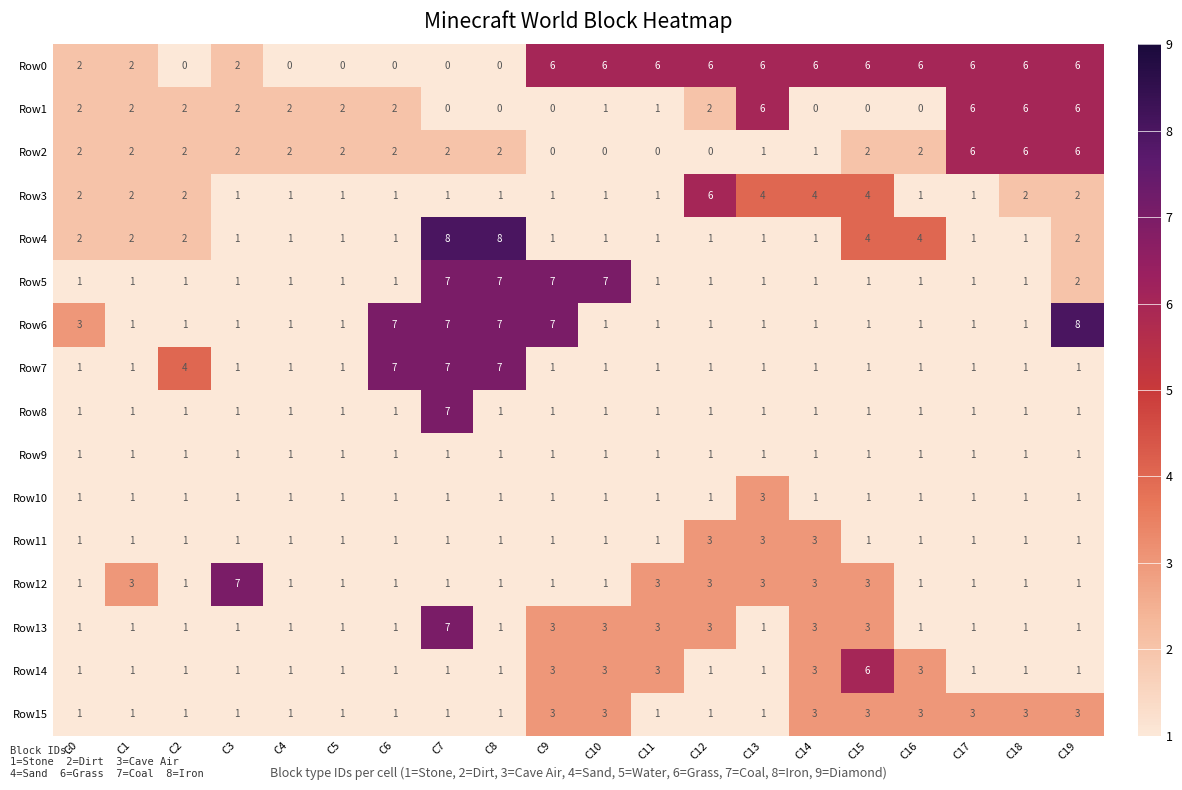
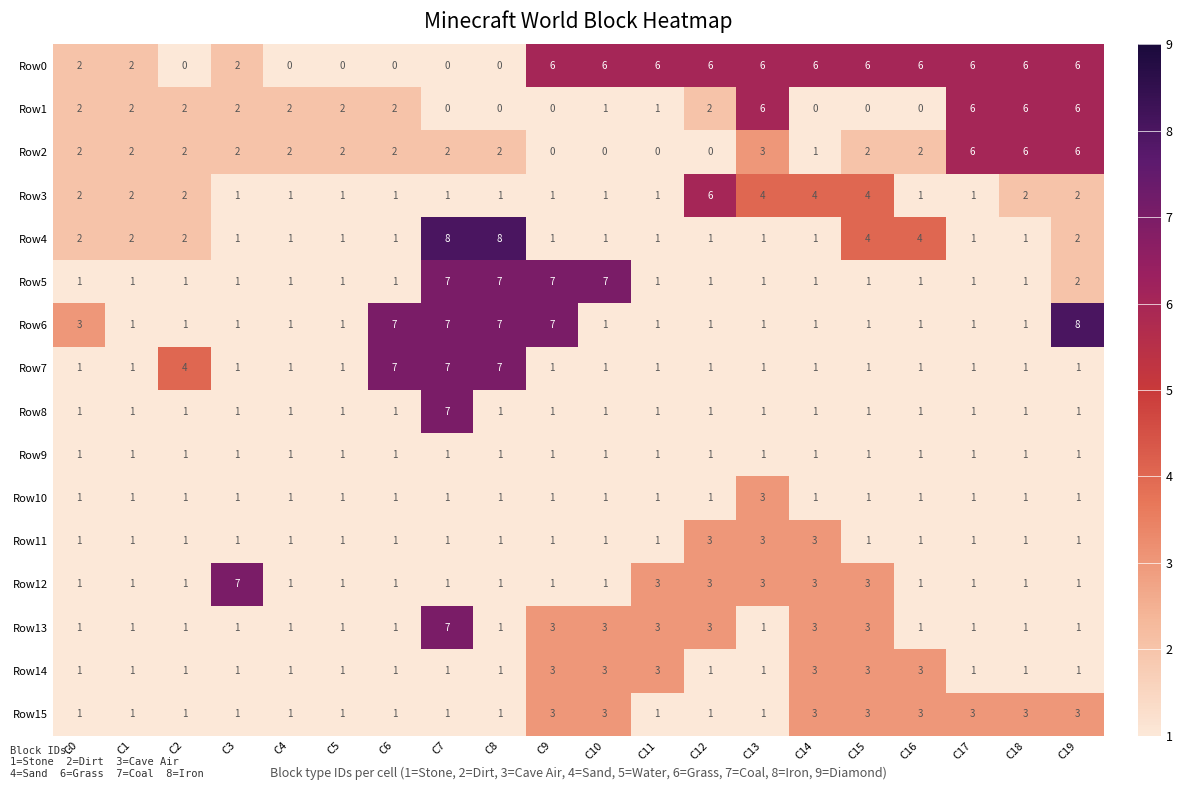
  {
    "Row2": {
      "C0": 2,
      "C1": 2,
      "C2": 2,
      "C3": 2,
      "C4": 2,
      "C5": 2,
      "C6": 2,
      "C7": 2,
      "C8": 2,
      "C9": 0,
      "C10": 0,
      "C11": 0,
      "C12": 0,
-     "C13": 1,
+     "C13": 3,
      "C14": 1,
      "C15": 2,
      "C16": 2,
      "C17": 6,
      "C18": 6,
      "C19": 6
    },
    "Row12": {
      "C0": 1,
-     "C1": 3,
+     "C1": 1,
      "C2": 1,
      "C3": 7,
      "C4": 1,
      "C5": 1,
      "C6": 1,
      "C7": 1,
      "C8": 1,
      "C9": 1,
      "C10": 1,
      "C11": 3,
      "C12": 3,
      "C13": 3,
      "C14": 3,
      "C15": 3,
      "C16": 1,
      "C17": 1,
      "C18": 1,
      "C19": 1
    },
    "Row14": {
      "C0": 1,
      "C1": 1,
      "C2": 1,
      "C3": 1,
      "C4": 1,
      "C5": 1,
      "C6": 1,
      "C7": 1,
      "C8": 1,
      "C9": 3,
      "C10": 3,
      "C11": 3,
      "C12": 1,
      "C13": 1,
      "C14": 3,
-     "C15": 6,
+     "C15": 3,
      "C16": 3,
      "C17": 1,
      "C18": 1,
      "C19": 1
    }
  }
